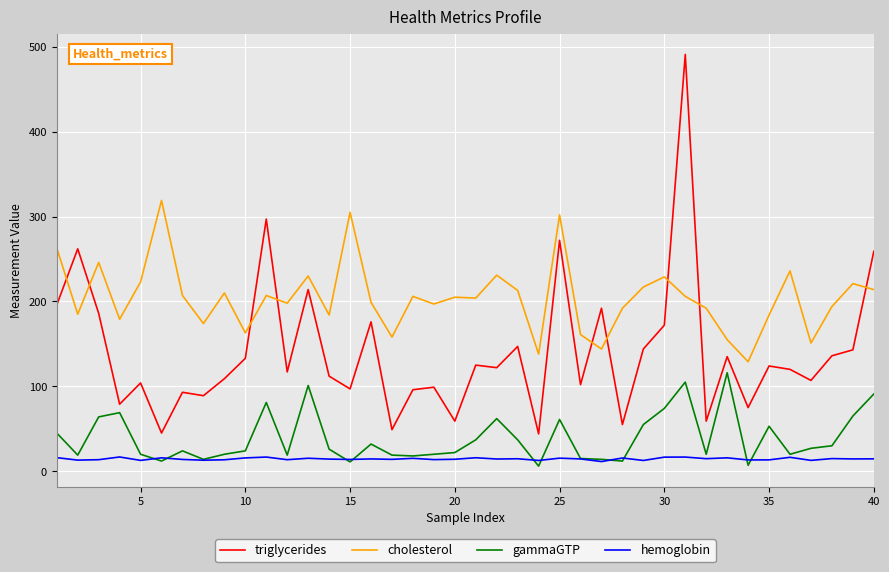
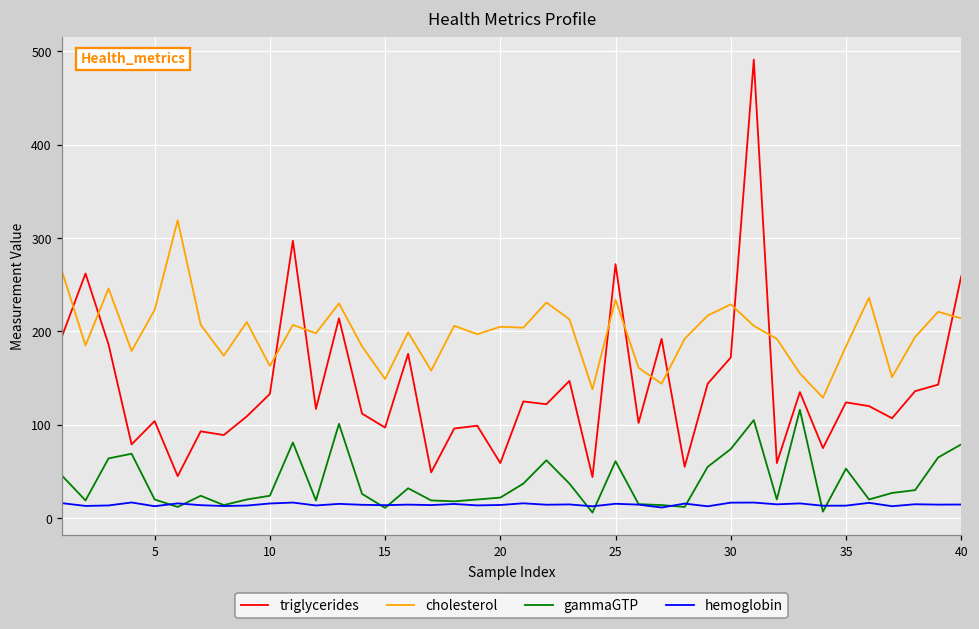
  {
    "triglycerides": {
      "5": 100,
      "10": 130,
      "15": 100,
      "20": 60,
      "25": 270,
      "30": 170,
      "35": 120,
      "40": 260
    },
    "cholesterol": {
      "5": 220,
      "10": 160,
-     "15": 310,
+     "15": 150,
      "20": 210,
-     "25": 300,
+     "25": 230,
      "30": 230,
      "35": 180,
      "40": 210
    },
    "gammaGTP": {
      "5": 20,
      "10": 20,
      "20": 20,
      "25": 60,
      "30": 70,
      "35": 50,
-     "40": 90
+     "40": 80
    },
    "hemoglobin": {
      "5": 10,
      "10": 20,
      "20": 10,
      "25": 20,
      "30": 20,
      "35": 10,
      "40": 10
    }
  }
